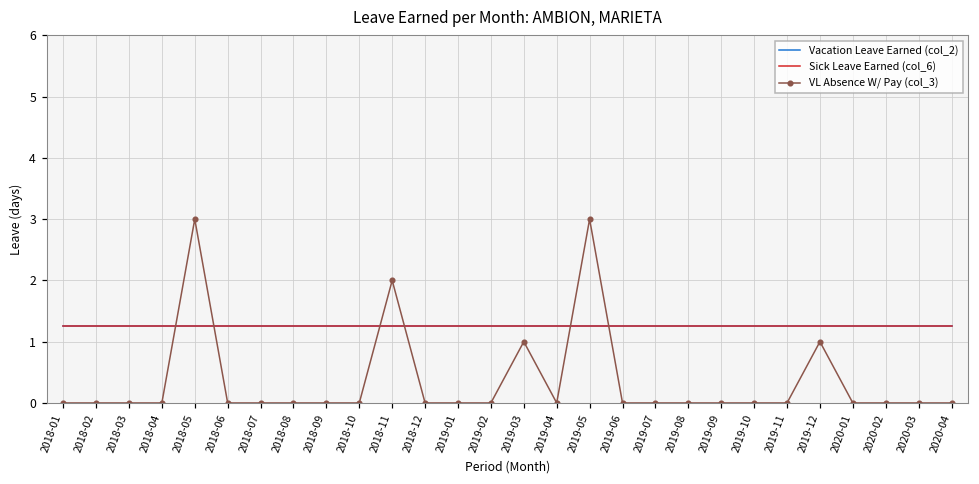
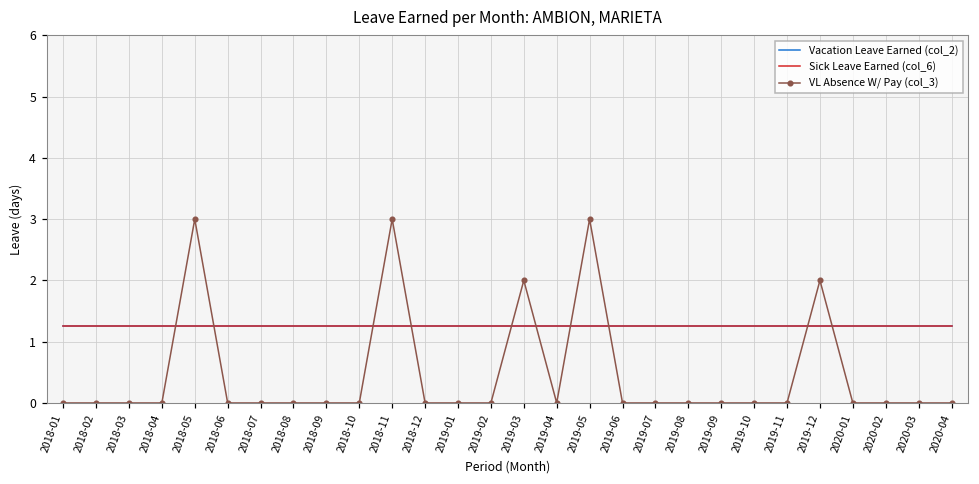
  {
    "Sick Leave Earned (col_6)": {
      "2018-01": 1.3,
      "2018-02": 1.3,
      "2018-03": 1.3,
      "2018-04": 1.3,
      "2018-05": 1.3,
      "2018-06": 1.3,
      "2018-07": 1.3,
      "2018-08": 1.3,
      "2018-09": 1.3,
      "2018-10": 1.3,
      "2018-11": 1.3,
      "2018-12": 1.3,
      "2019-01": 1.3,
      "2019-02": 1.3,
      "2019-03": 1.3,
      "2019-04": 1.3,
      "2019-05": 1.3,
      "2019-06": 1.3,
      "2019-07": 1.3,
      "2019-08": 1.3,
      "2019-09": 1.3,
      "2019-10": 1.3,
      "2019-11": 1.3,
      "2019-12": 1.3,
      "2020-01": 1.3,
      "2020-02": 1.3,
      "2020-03": 1.3,
      "2020-04": 1.3
    },
    "VL Absence W/ Pay (col_3)": {
      "2018-01": 0,
      "2018-02": 0,
      "2018-03": 0,
      "2018-04": 0,
      "2018-05": 3,
      "2018-06": 0,
      "2018-07": 0,
      "2018-08": 0,
      "2018-09": 0,
      "2018-10": 0,
-     "2018-11": 2,
+     "2018-11": 3,
      "2018-12": 0,
      "2019-01": 0,
      "2019-02": 0,
-     "2019-03": 1,
+     "2019-03": 2,
      "2019-04": 0,
      "2019-05": 3,
      "2019-06": 0,
      "2019-07": 0,
      "2019-08": 0,
      "2019-09": 0,
      "2019-10": 0,
      "2019-11": 0,
-     "2019-12": 1,
+     "2019-12": 2,
      "2020-01": 0,
      "2020-02": 0,
      "2020-03": 0,
      "2020-04": 0
    }
  }
